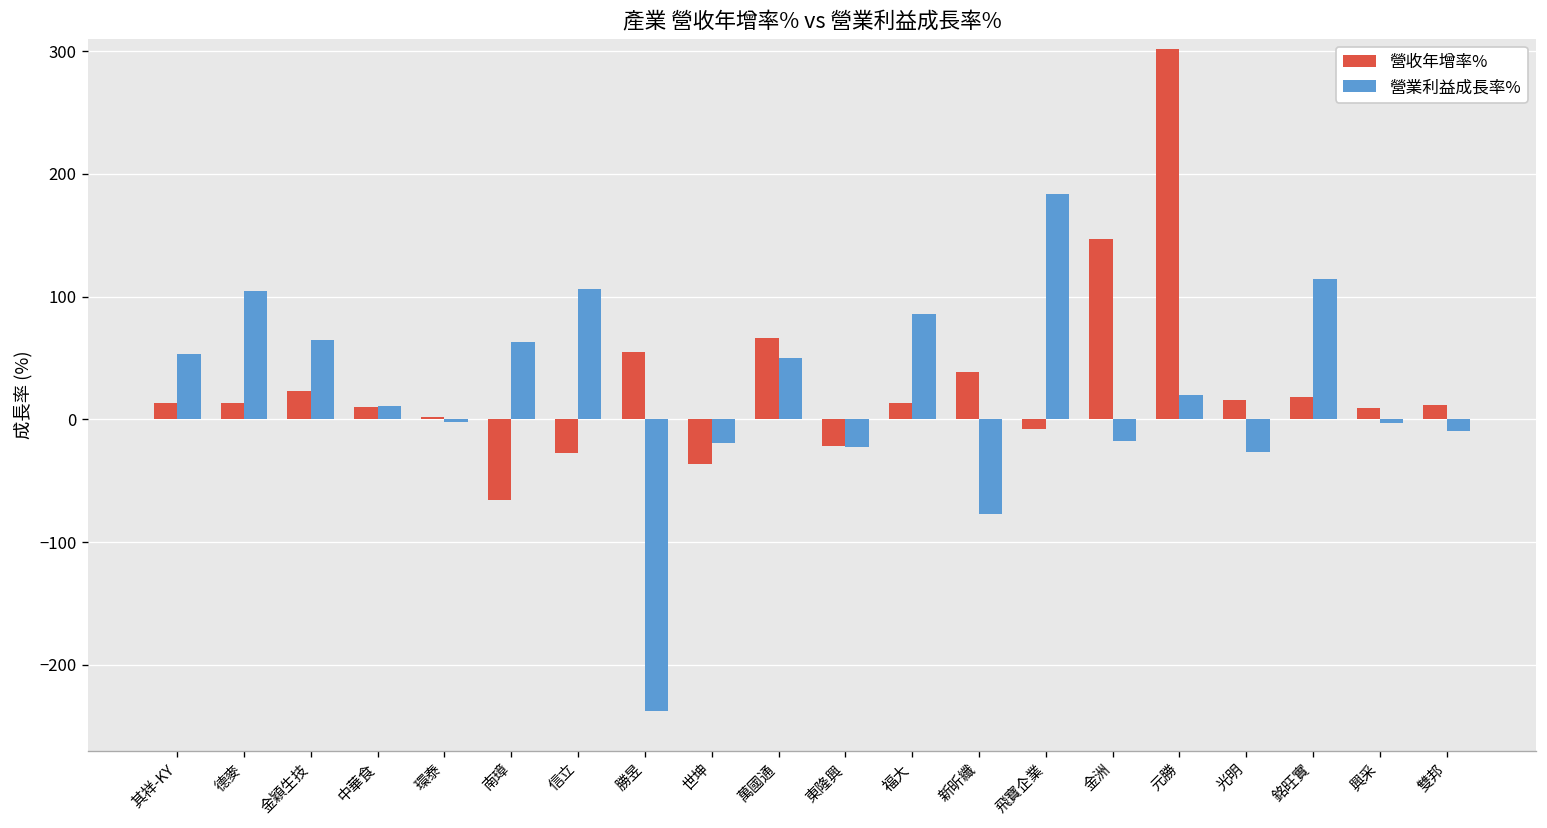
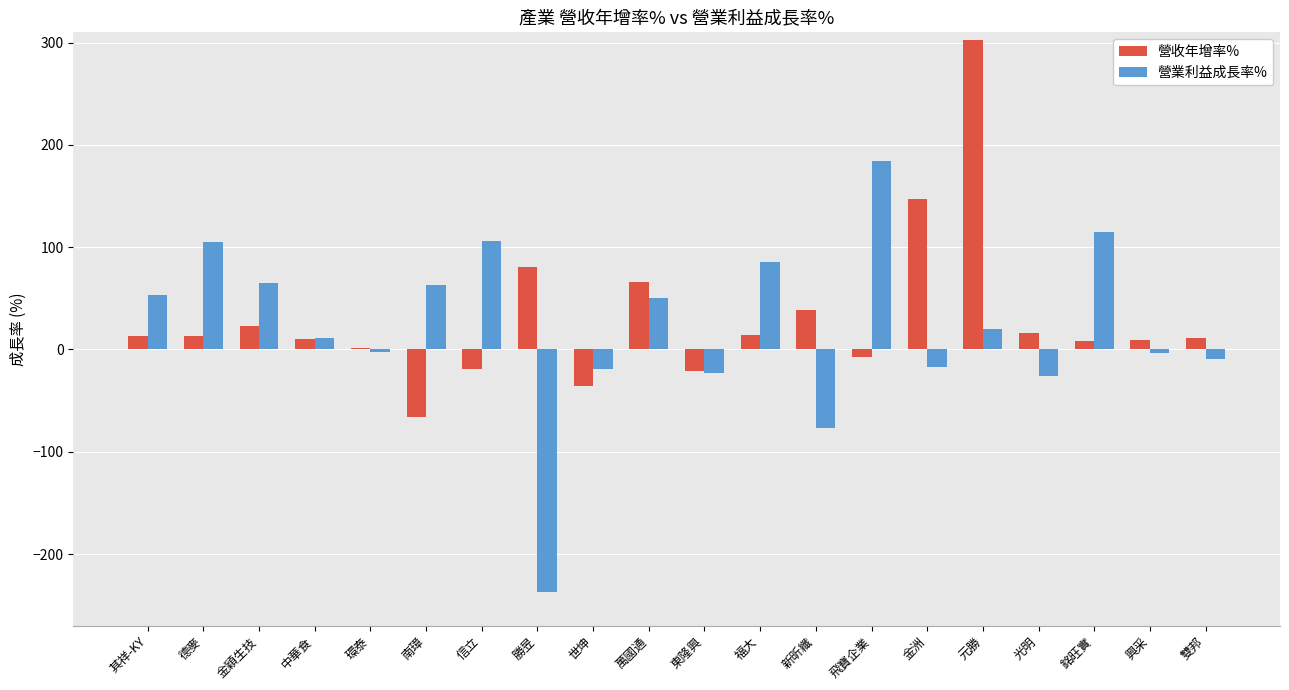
  {
    "營收年增率%": {
      "其祥-KY": 14,
      "德麥": 13,
      "金穎生技": 23,
      "中華食": 10,
      "南璋": -66,
-     "信立": -27,
-     "勝昱": 55,
+     "信立": -19,
+     "勝昱": 81,
      "世坤": -36,
      "萬國通": 66,
      "東隆興": -21,
      "福大": 14,
      "新昕纖": 38,
      "飛寶企業": -8,
      "金洲": 147,
      "元勝": 302,
      "光明": 16,
-     "銘旺實": 18,
+     "銘旺實": 9,
      "興采": 9,
      "雙邦": 12
    },
    "營業利益成長率%": {
      "其祥-KY": 53,
      "德麥": 105,
      "金穎生技": 65,
      "中華食": 11,
      "南璋": 63,
      "信立": 106,
      "勝昱": -237,
      "世坤": -19,
      "萬國通": 50,
      "東隆興": -23,
      "福大": 86,
      "新昕纖": -77,
      "飛寶企業": 184,
      "金洲": -17,
      "元勝": 20,
      "光明": -26,
      "銘旺實": 114,
      "興采": -3,
      "雙邦": -10
    }
  }
